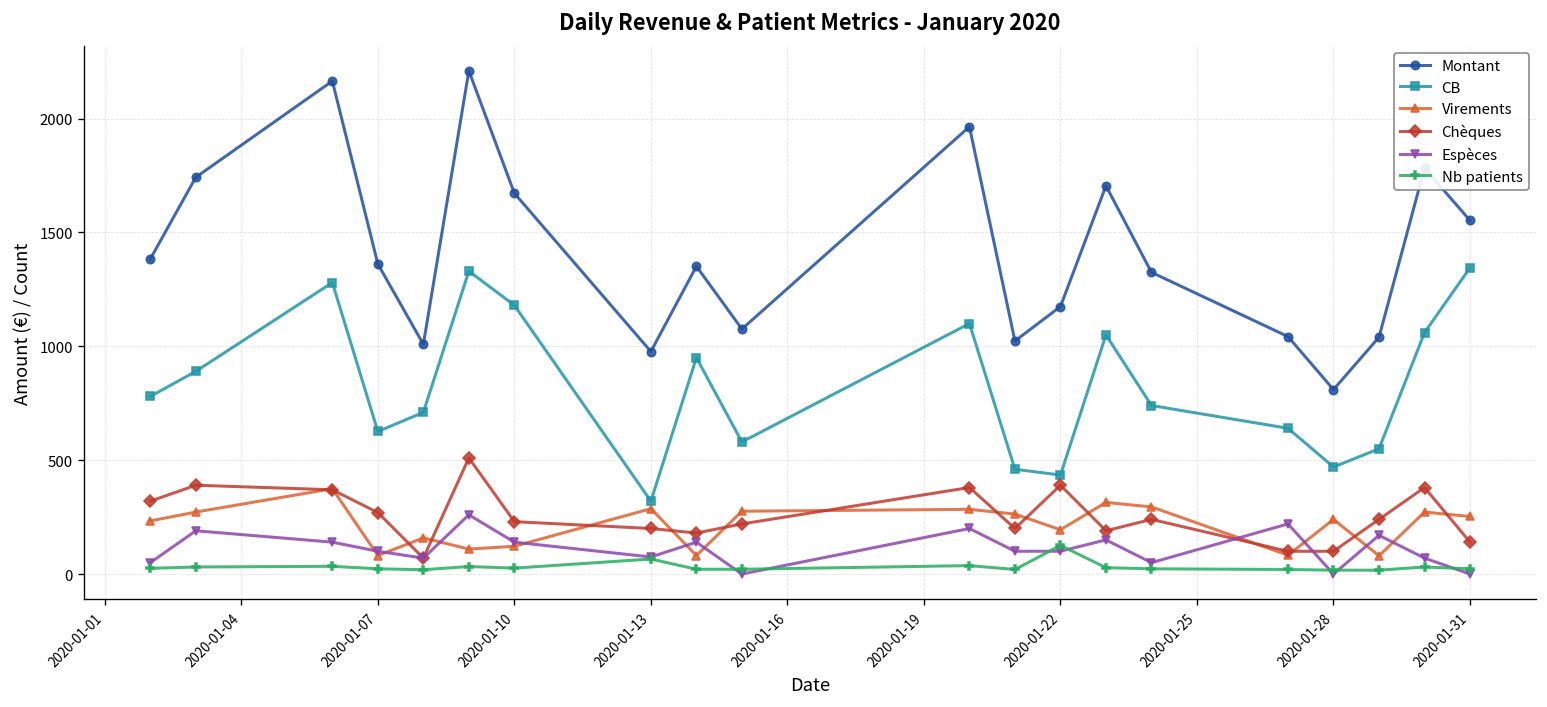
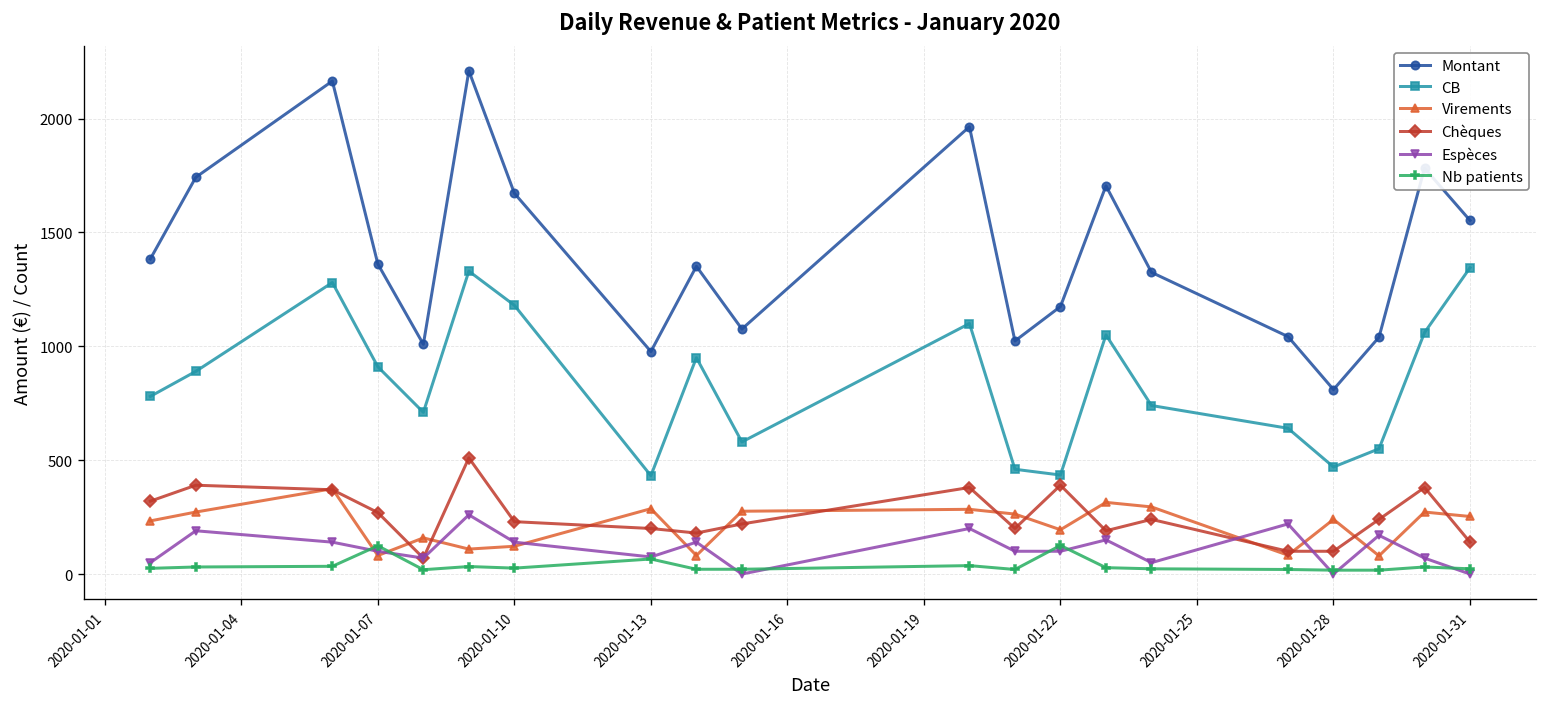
  {
    "Montant": {
      "2020-01-07": 1360,
      "2020-01-10": 1670,
      "2020-01-13": 980,
      "2020-01-22": 1170,
      "2020-01-28": 810,
      "2020-01-31": 1550
    },
    "CB": {
-     "2020-01-07": 630,
+     "2020-01-07": 910,
      "2020-01-10": 1180,
-     "2020-01-13": 320,
+     "2020-01-13": 430,
      "2020-01-22": 430,
      "2020-01-28": 470,
      "2020-01-31": 1350
    },
    "Espèces": {
      "2020-01-07": 100,
      "2020-01-10": 140,
      "2020-01-22": 100,
      "2020-01-28": 0,
      "2020-01-31": 0
    },
    "Nb patients": {
-     "2020-01-07": 20,
+     "2020-01-07": 120,
      "2020-01-10": 30,
      "2020-01-22": 130,
      "2020-01-28": 20,
      "2020-01-31": 20
    }
  }
